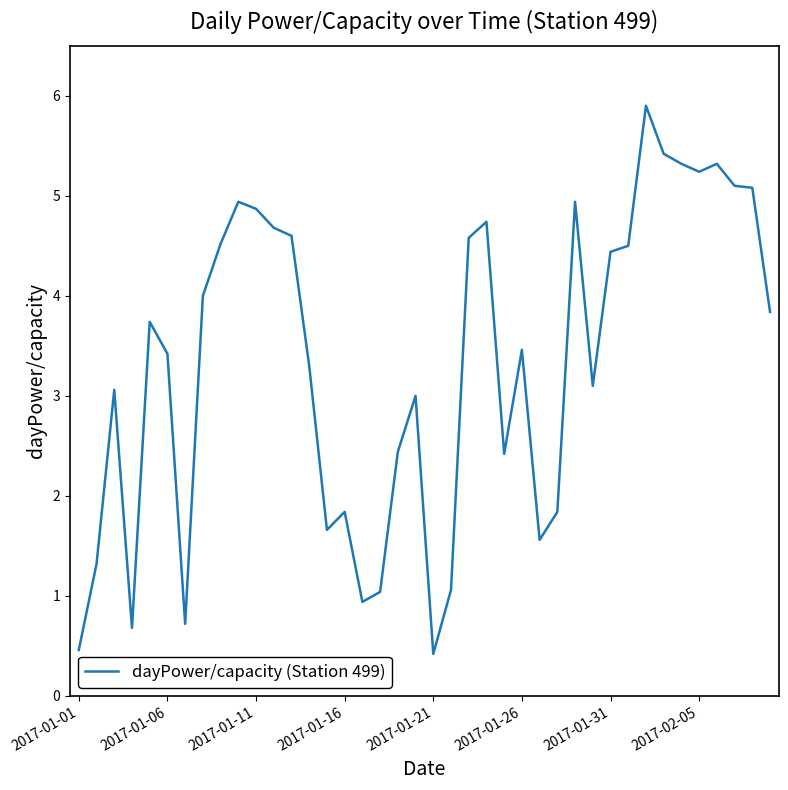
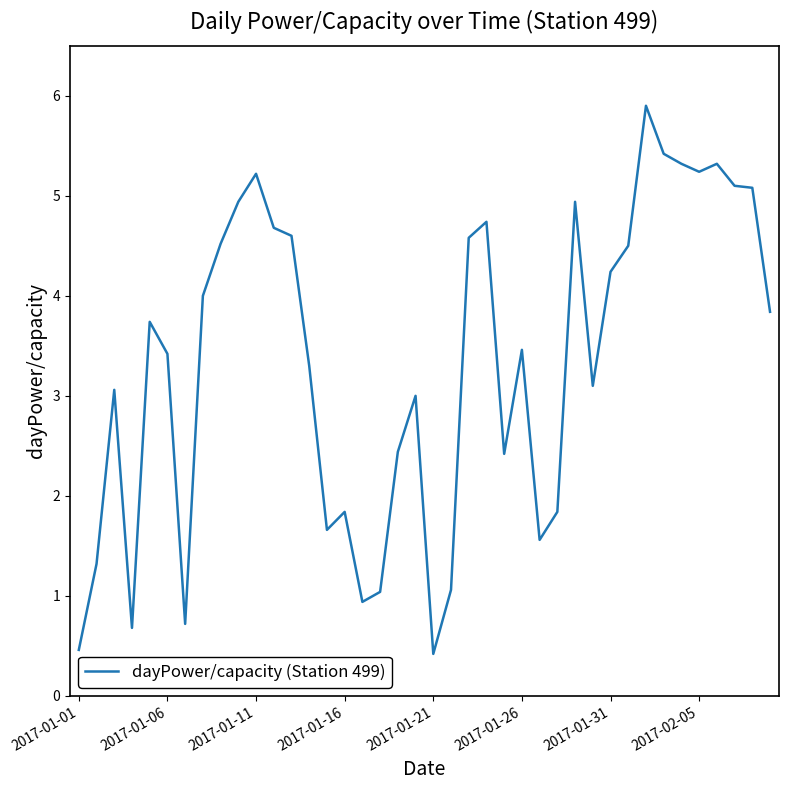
  {
    "2017-01-01": 0.46,
    "2017-01-06": 3.42,
-   "2017-01-11": 4.87,
+   "2017-01-11": 5.22,
    "2017-01-16": 1.84,
    "2017-01-21": 0.42,
    "2017-01-26": 3.46,
-   "2017-01-31": 4.44,
+   "2017-01-31": 4.24,
    "2017-02-05": 5.24
  }
